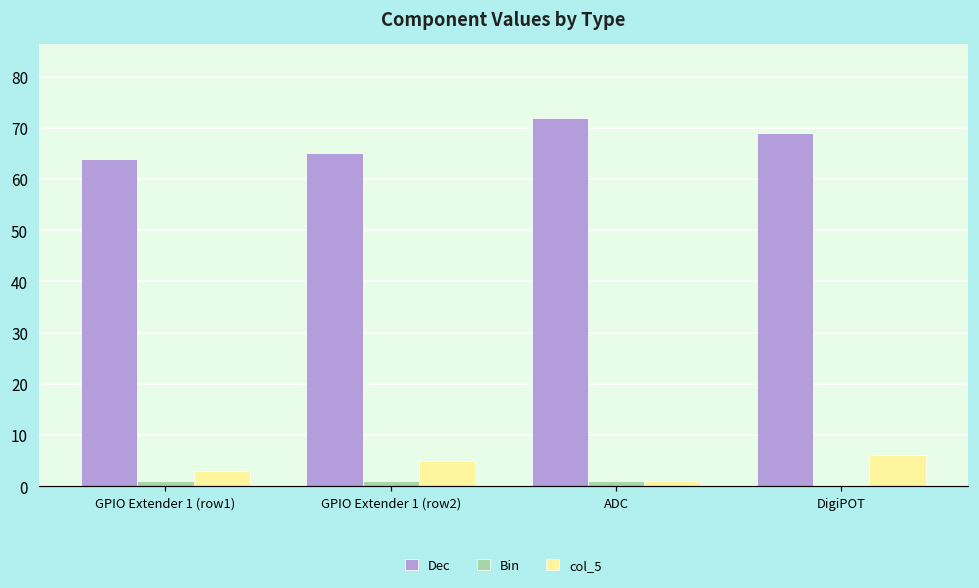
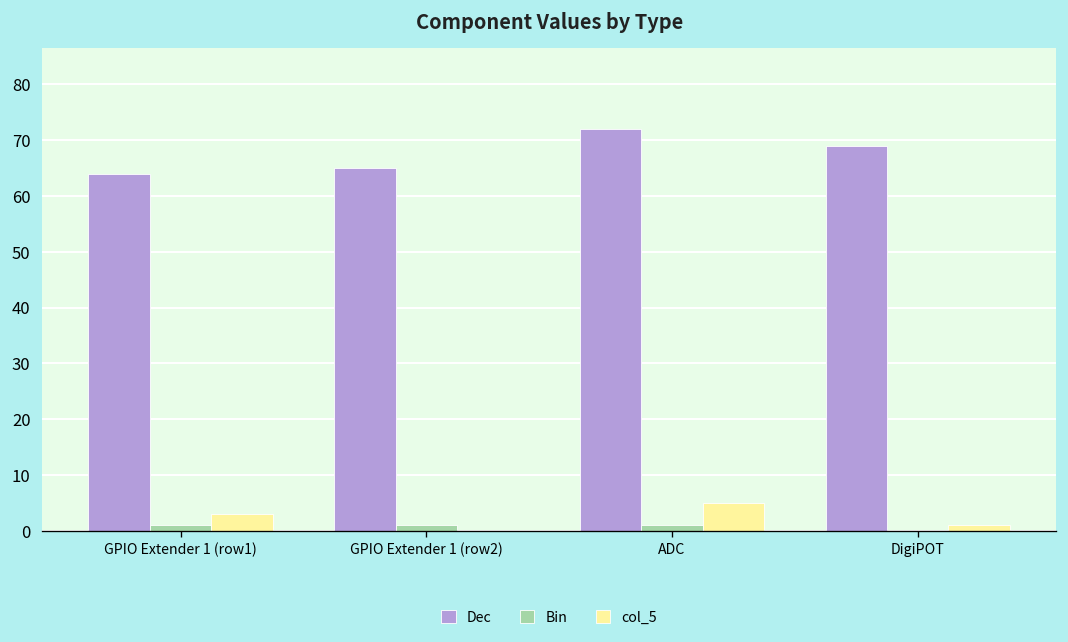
  {
    "Dec": {
      "GPIO Extender 1 (row1)": 64,
      "GPIO Extender 1 (row2)": 65,
      "ADC": 72,
      "DigiPOT": 69
    },
    "Bin": {
      "GPIO Extender 1 (row1)": 1,
      "GPIO Extender 1 (row2)": 1,
      "ADC": 1,
      "DigiPOT": 0
    },
    "col_5": {
      "GPIO Extender 1 (row1)": 3,
-     "GPIO Extender 1 (row2)": 5,
-     "ADC": 1,
-     "DigiPOT": 6
+     "GPIO Extender 1 (row2)": 0,
+     "ADC": 5,
+     "DigiPOT": 1
    }
  }
